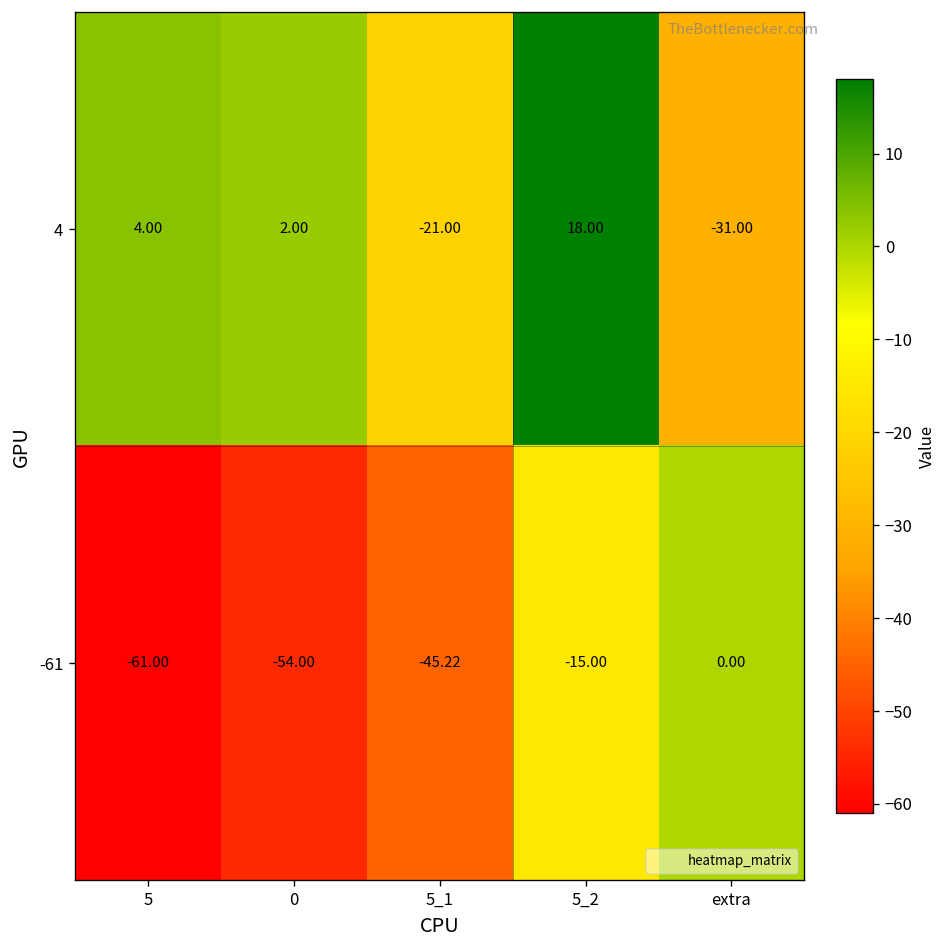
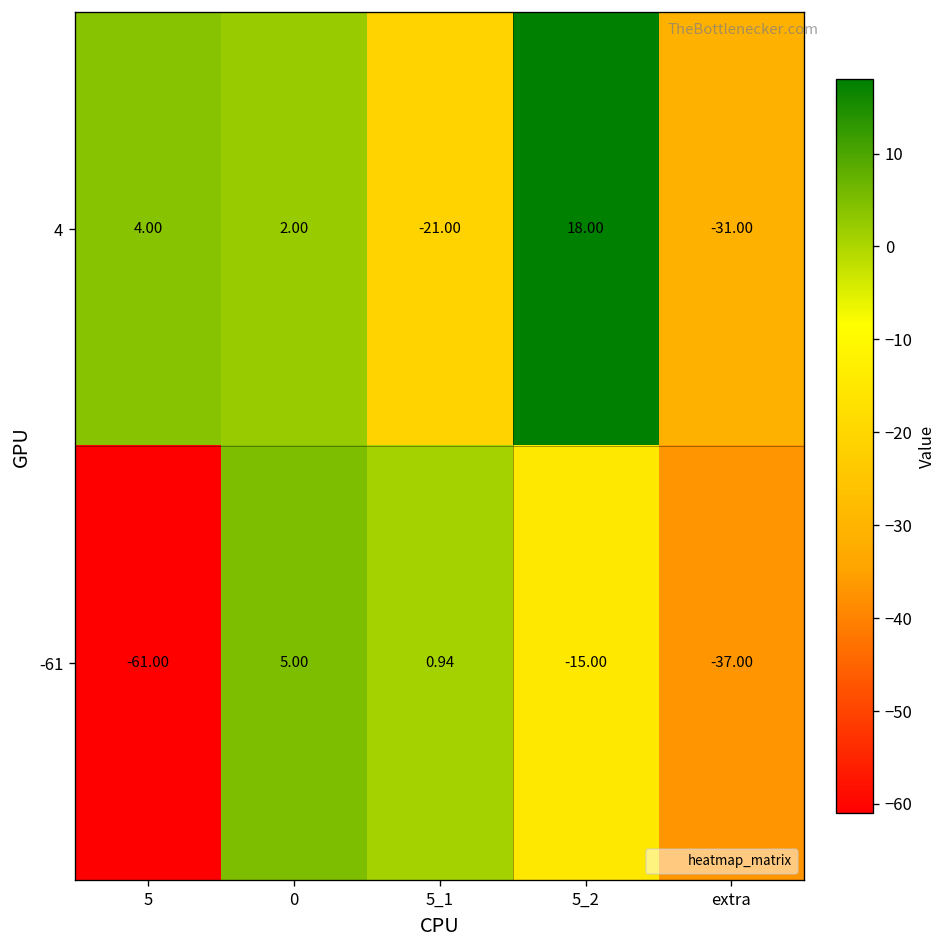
  {
    "4": {
      "5": 4.00,
      "0": 2.00,
      "5_1": -21.00,
      "5_2": 18.00,
      "extra": -31.00
    },
    "-61": {
      "5": -61.00,
-     "0": -54.00,
-     "5_1": -45.22,
+     "0": 5.00,
+     "5_1": 0.94,
      "5_2": -15.00,
-     "extra": 0.00
+     "extra": -37.00
    }
  }
